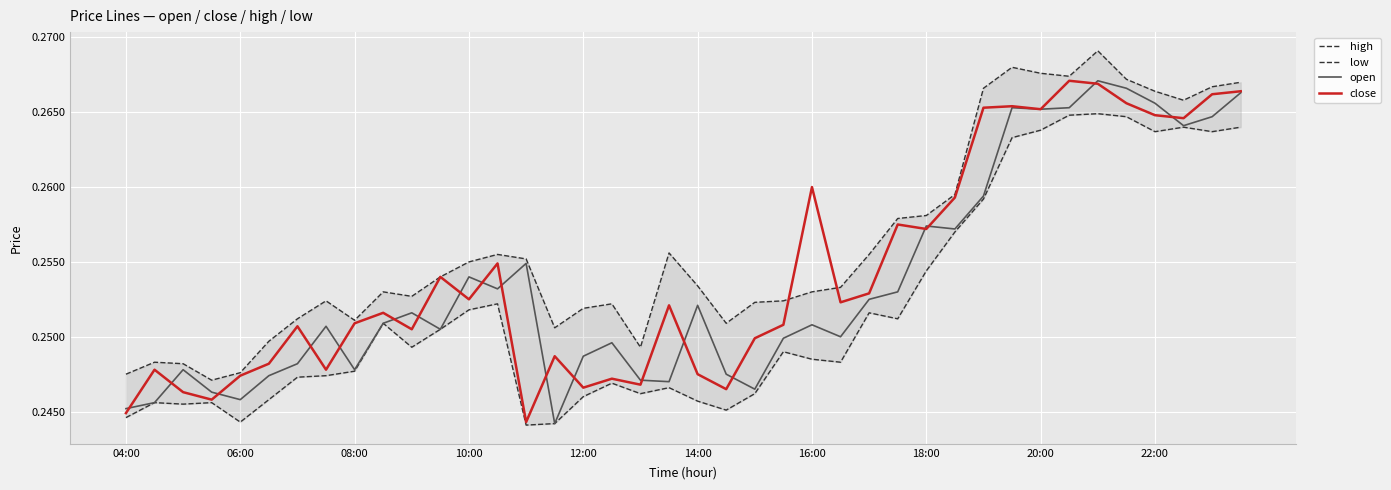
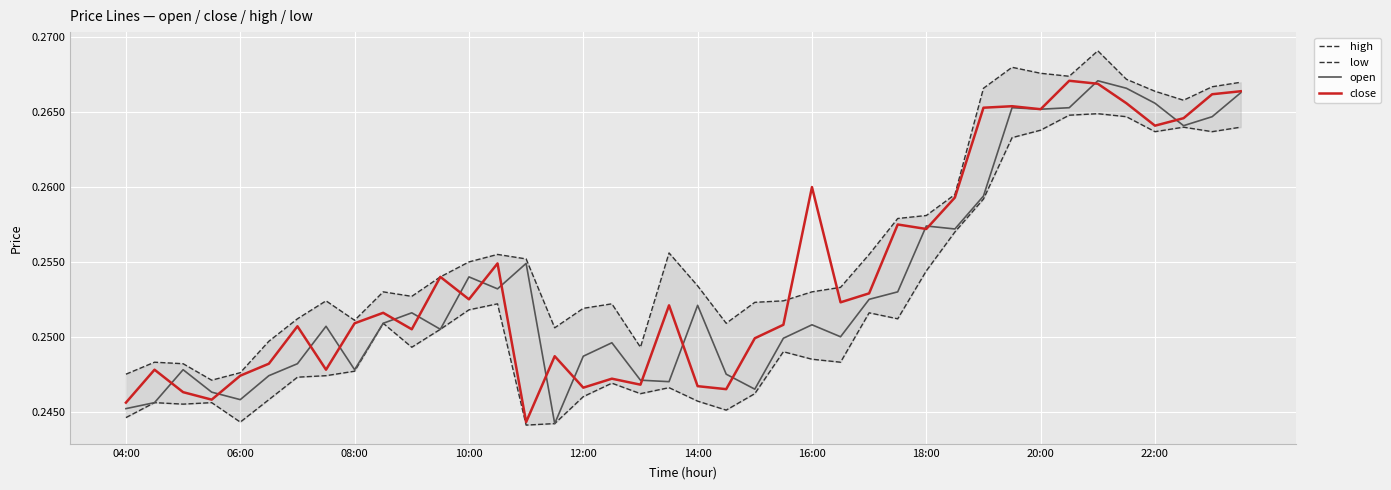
  {
    "close": {
-     "04:00": 0.2449,
+     "04:00": 0.2456,
      "06:00": 0.2474,
      "08:00": 0.2509,
      "10:00": 0.2525,
      "12:00": 0.2466,
-     "14:00": 0.2475,
+     "14:00": 0.2467,
      "16:00": 0.2600,
      "18:00": 0.2572,
-     "22:00": 0.2648
+     "22:00": 0.2641
    }
  }
